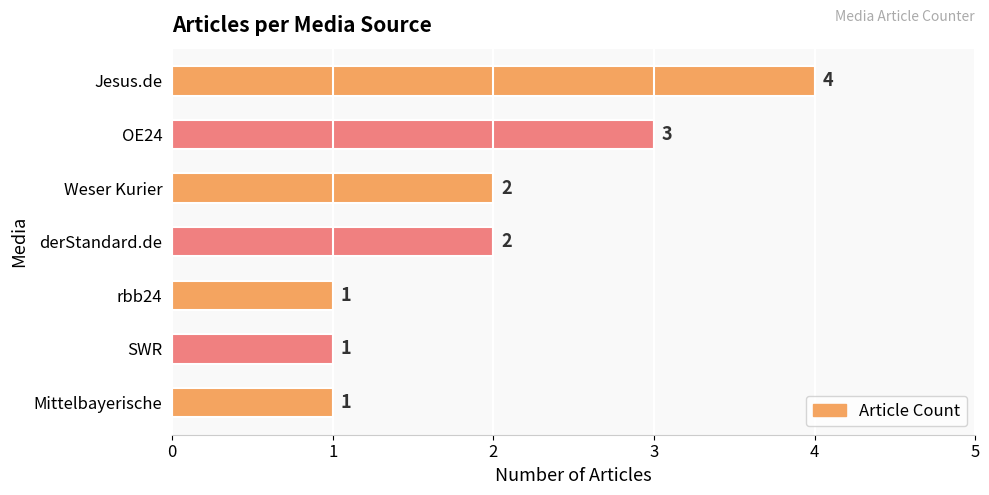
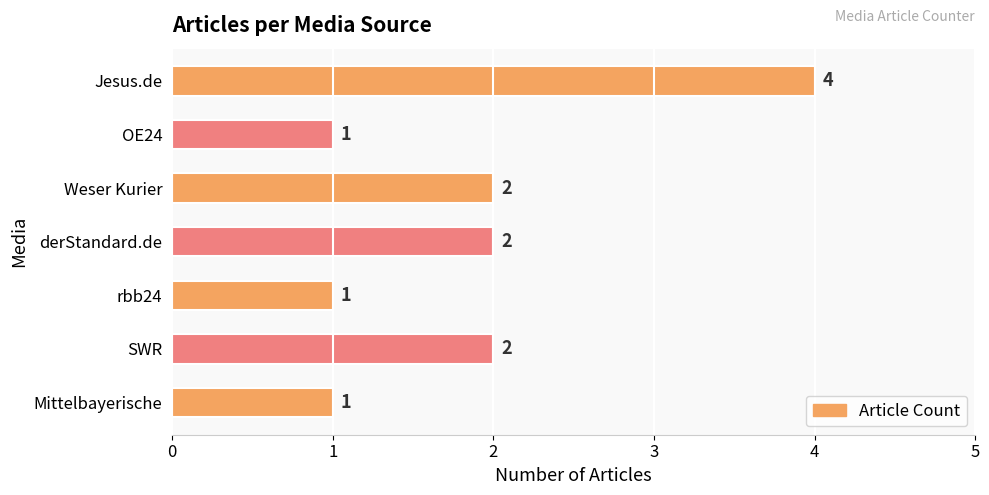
  {
    "Jesus.de": 4,
-   "OE24": 3,
+   "OE24": 1,
    "Weser Kurier": 2,
    "derStandard.de": 2,
    "rbb24": 1,
-   "SWR": 1,
+   "SWR": 2,
    "Mittelbayerische": 1
  }
